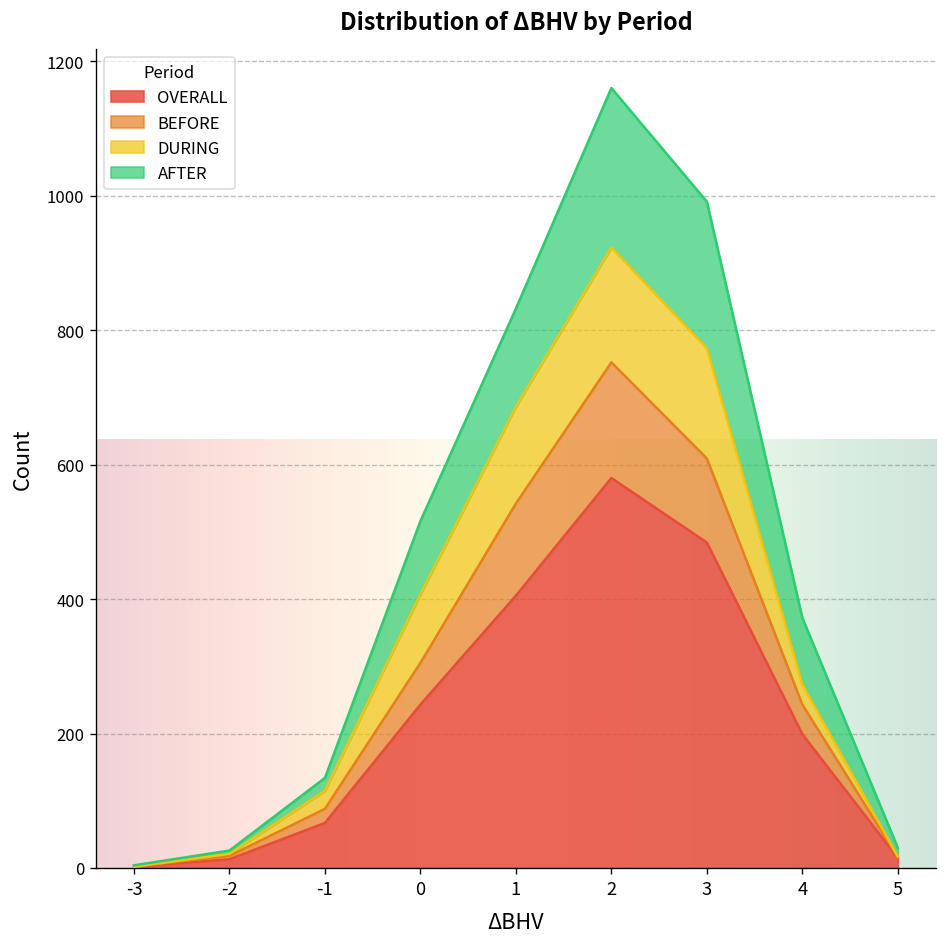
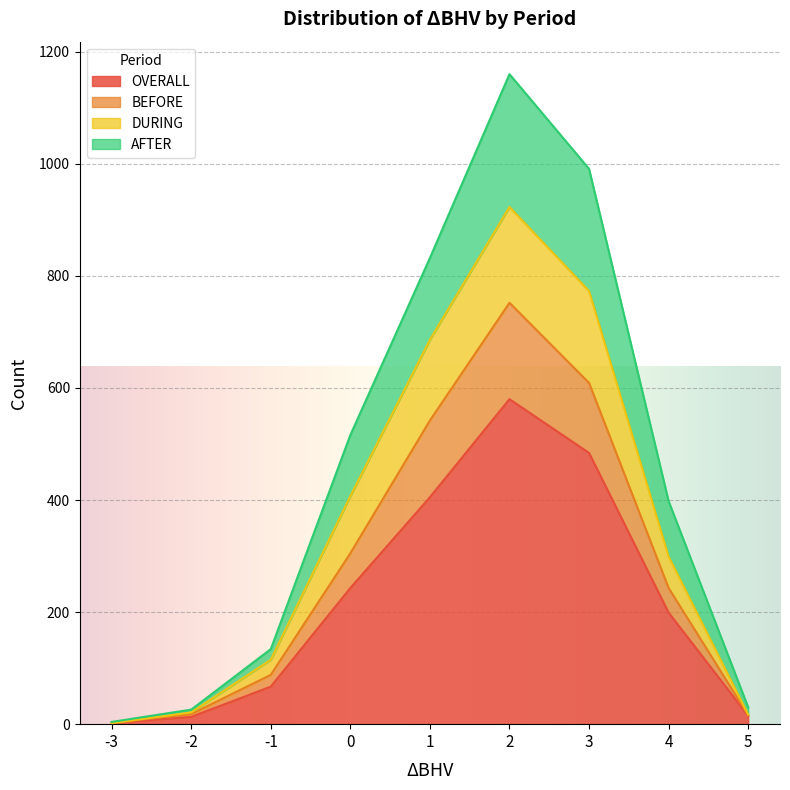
  {
    "DURING": {
      "-1": 30,
      "0": 100,
      "1": 140,
      "2": 170,
      "3": 160,
-     "4": 30
+     "4": 60
    },
    "AFTER": {
      "-2": 10,
      "-1": 20,
      "0": 110,
      "1": 150,
      "2": 240,
      "3": 220,
      "4": 100,
      "5": 10
    }
  }
